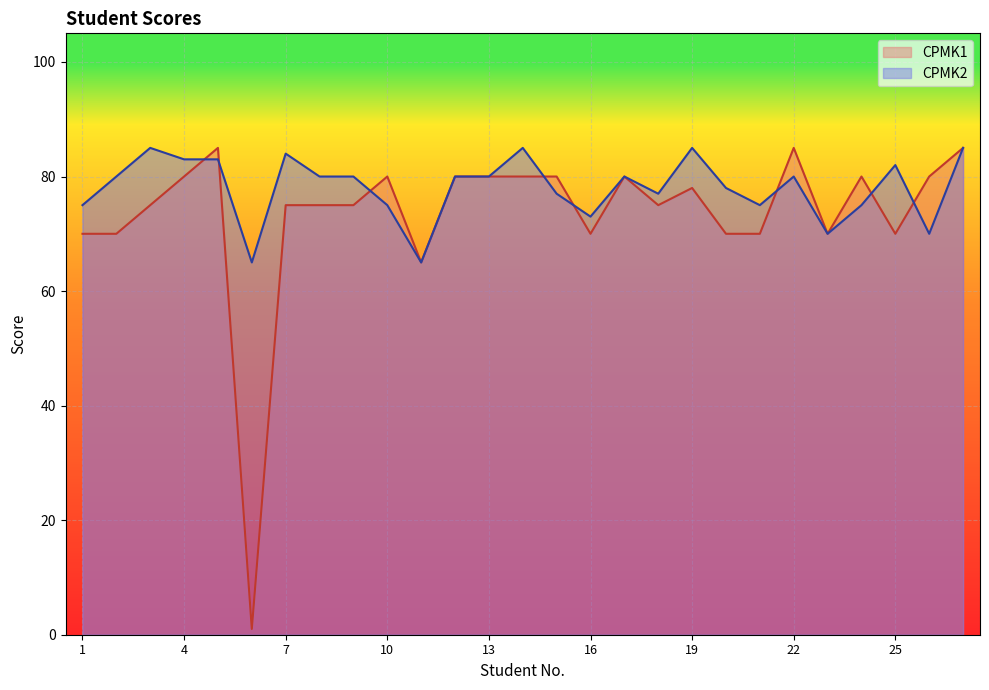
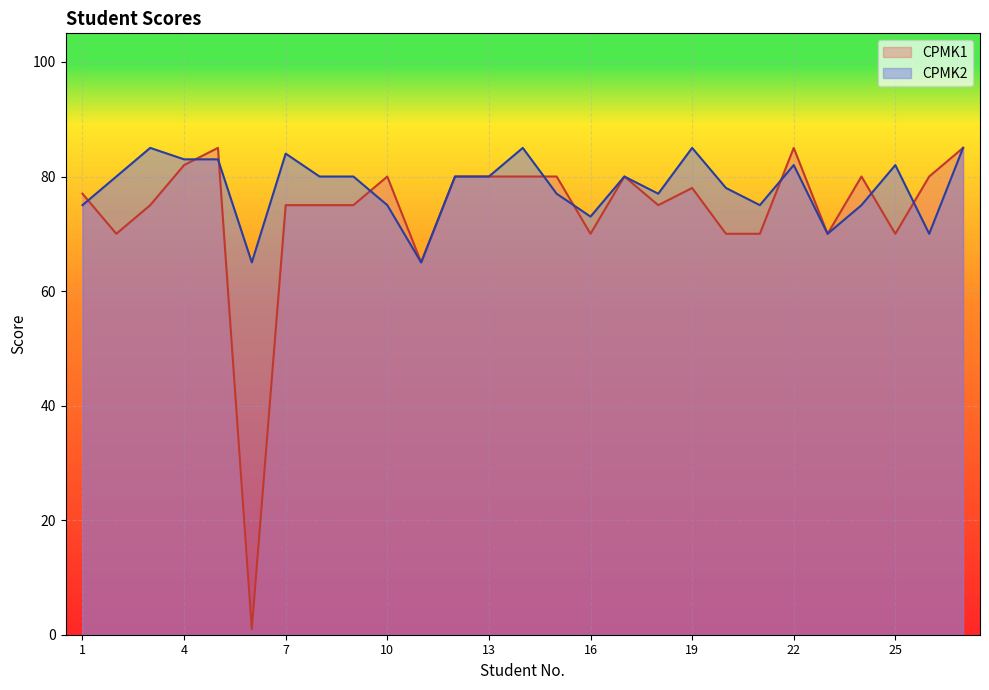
  {
    "CPMK1": {
-     "1": 70,
-     "4": 80,
+     "1": 77,
+     "4": 82,
      "7": 75,
      "10": 80,
      "16": 70,
      "19": 78,
      "22": 85,
      "25": 70
    },
    "CPMK2": {
      "1": 75,
      "4": 83,
      "7": 84,
      "10": 75,
      "16": 73,
      "19": 85,
-     "22": 80,
+     "22": 82,
      "25": 82
    }
  }
